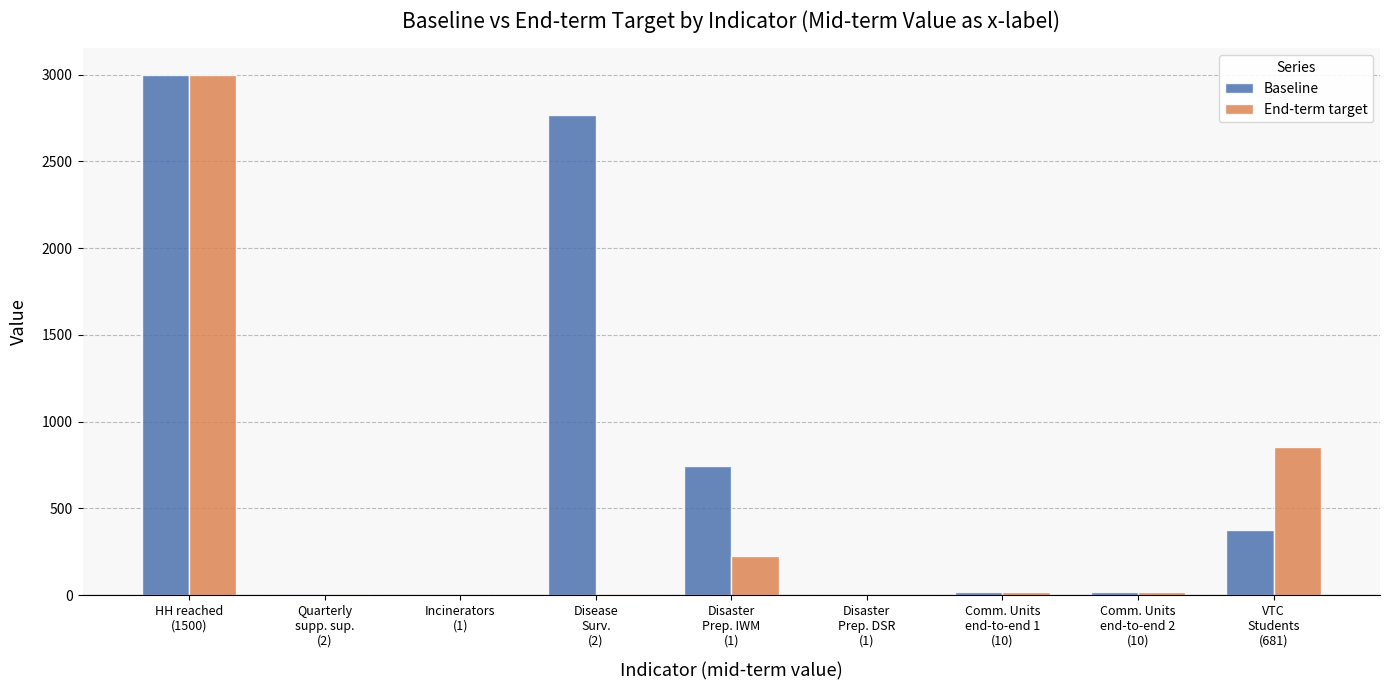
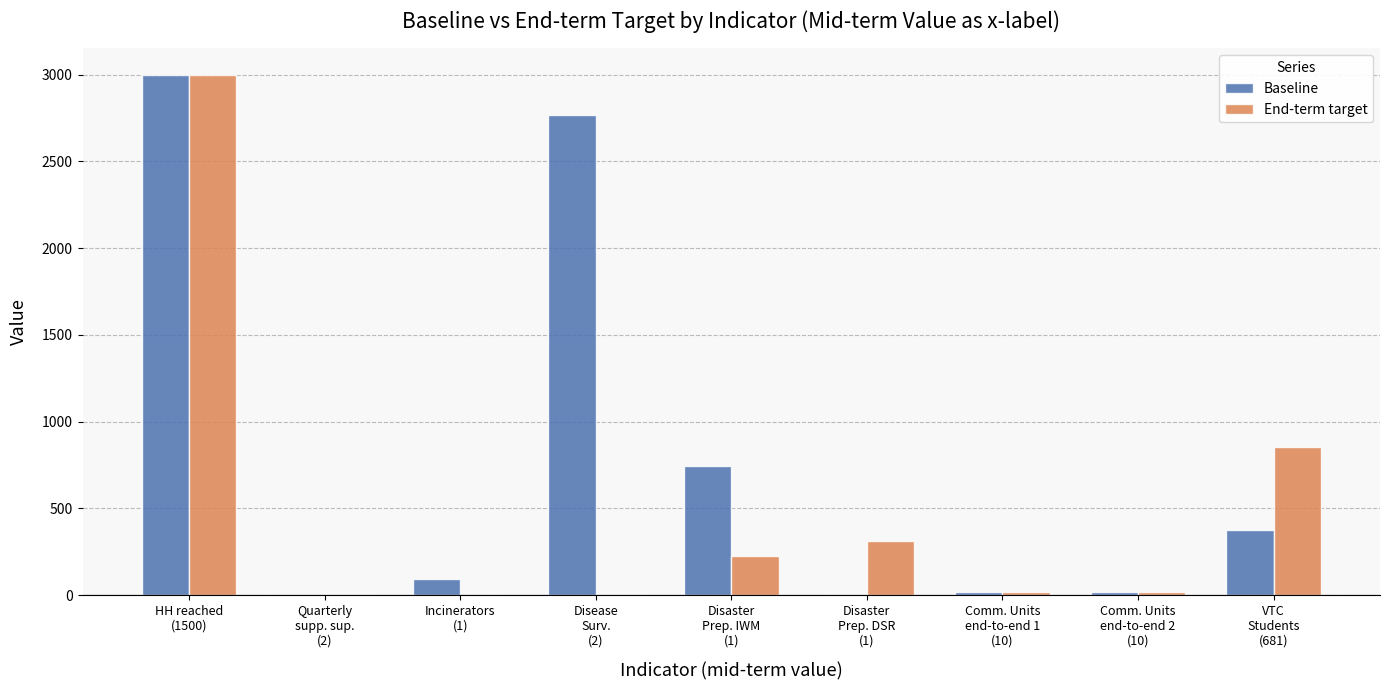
  {
    "Baseline": {
      "HH reached (1500)": 3000,
-     "Incinerators (1)": 0,
+     "Incinerators (1)": 90,
      "Disease Surv. (2)": 2760,
      "Disaster Prep. IWM (1)": 750,
      "Comm. Units end-to-end 1 (10)": 20,
      "Comm. Units end-to-end 2 (10)": 20,
      "VTC Students (681)": 380
    },
    "End-term target": {
      "HH reached (1500)": 3000,
      "Disaster Prep. IWM (1)": 220,
-     "Disaster Prep. DSR (1)": 0,
+     "Disaster Prep. DSR (1)": 310,
      "Comm. Units end-to-end 1 (10)": 20,
      "Comm. Units end-to-end 2 (10)": 20,
      "VTC Students (681)": 850
    }
  }
